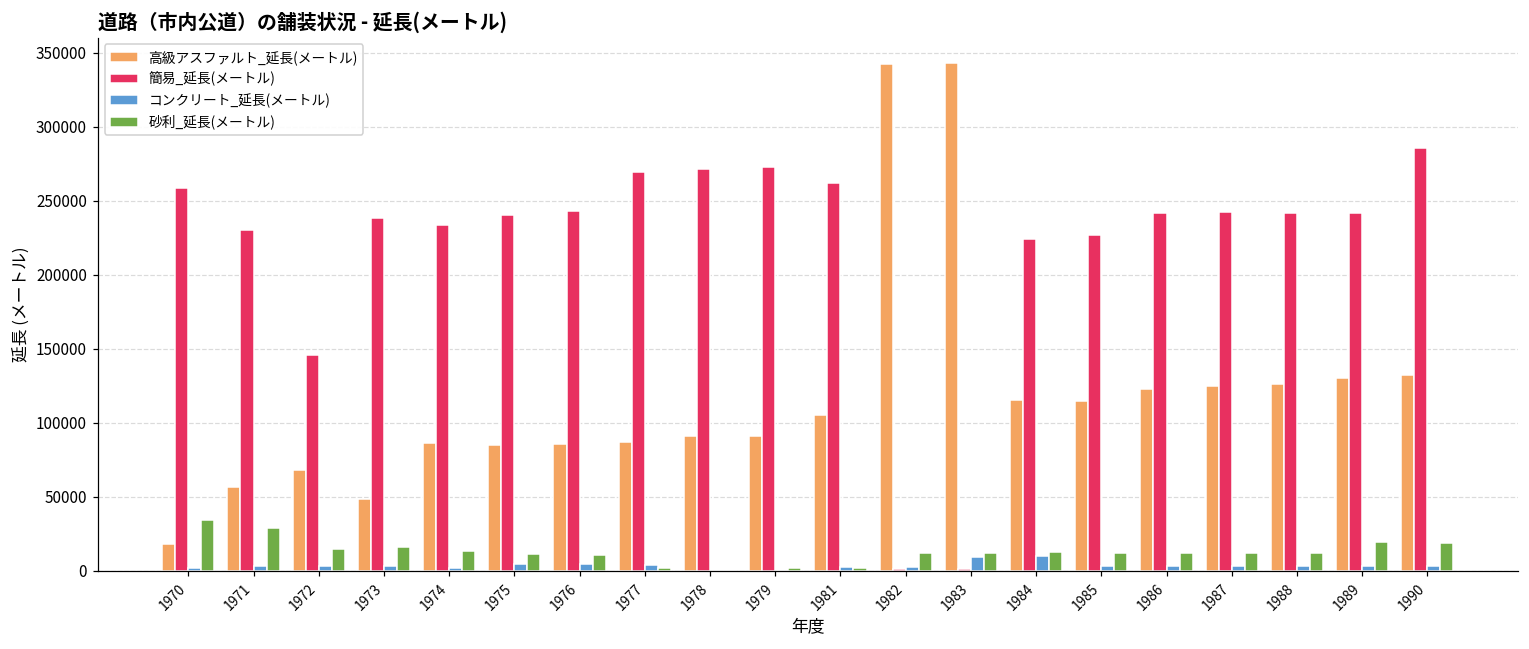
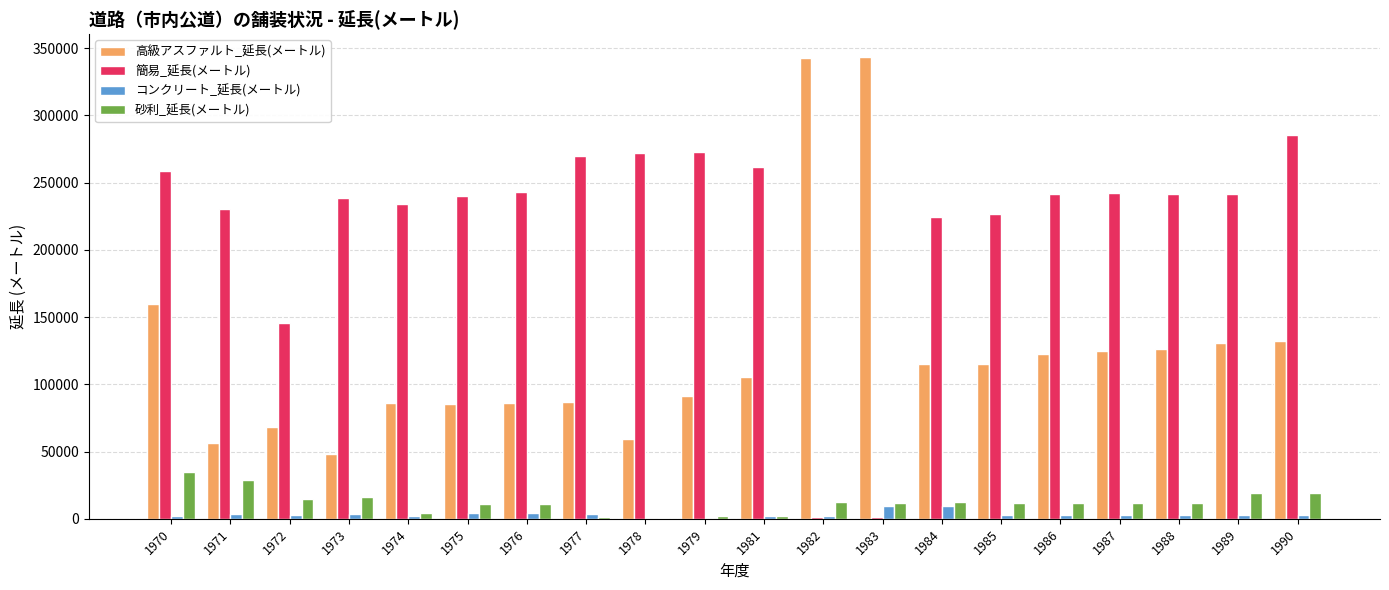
  {
    "高級アスファルト_延長(メートル)": {
-     "1970": 18000,
+     "1970": 159000,
      "1971": 57000,
      "1972": 68000,
      "1973": 48000,
      "1974": 86000,
      "1975": 85000,
      "1976": 86000,
      "1977": 87000,
-     "1978": 91000,
+     "1978": 59000,
      "1979": 91000,
      "1981": 105000,
      "1982": 343000,
      "1983": 343000,
      "1984": 115000,
      "1985": 115000,
      "1986": 123000,
      "1987": 125000,
      "1988": 126000,
      "1989": 130000,
      "1990": 132000
    },
    "簡易_延長(メートル)": {
      "1970": 258000,
      "1971": 230000,
      "1972": 146000,
      "1973": 238000,
      "1974": 234000,
      "1975": 240000,
      "1976": 243000,
      "1977": 270000,
      "1978": 272000,
      "1979": 273000,
      "1981": 262000,
      "1984": 224000,
      "1985": 227000,
      "1986": 242000,
      "1987": 242000,
      "1988": 242000,
      "1989": 242000,
      "1990": 286000
    },
    "コンクリート_延長(メートル)": {
      "1970": 2000,
      "1971": 3000,
      "1972": 3000,
      "1973": 3000,
      "1975": 5000,
      "1976": 5000,
      "1977": 4000,
      "1978": 0,
      "1979": 0,
      "1981": 2000,
      "1982": 2000,
      "1983": 9000,
      "1984": 10000,
      "1985": 3000,
      "1986": 3000,
      "1987": 3000,
      "1988": 3000,
      "1989": 3000,
      "1990": 3000
    },
    "砂利_延長(メートル)": {
      "1970": 35000,
      "1971": 29000,
      "1972": 15000,
      "1973": 16000,
-     "1974": 13000,
+     "1974": 4000,
      "1975": 11000,
      "1976": 11000,
      "1979": 2000,
      "1981": 2000,
      "1982": 12000,
      "1983": 12000,
      "1984": 13000,
      "1985": 12000,
      "1986": 12000,
      "1987": 12000,
      "1988": 12000,
      "1989": 19000,
      "1990": 19000
    }
  }
